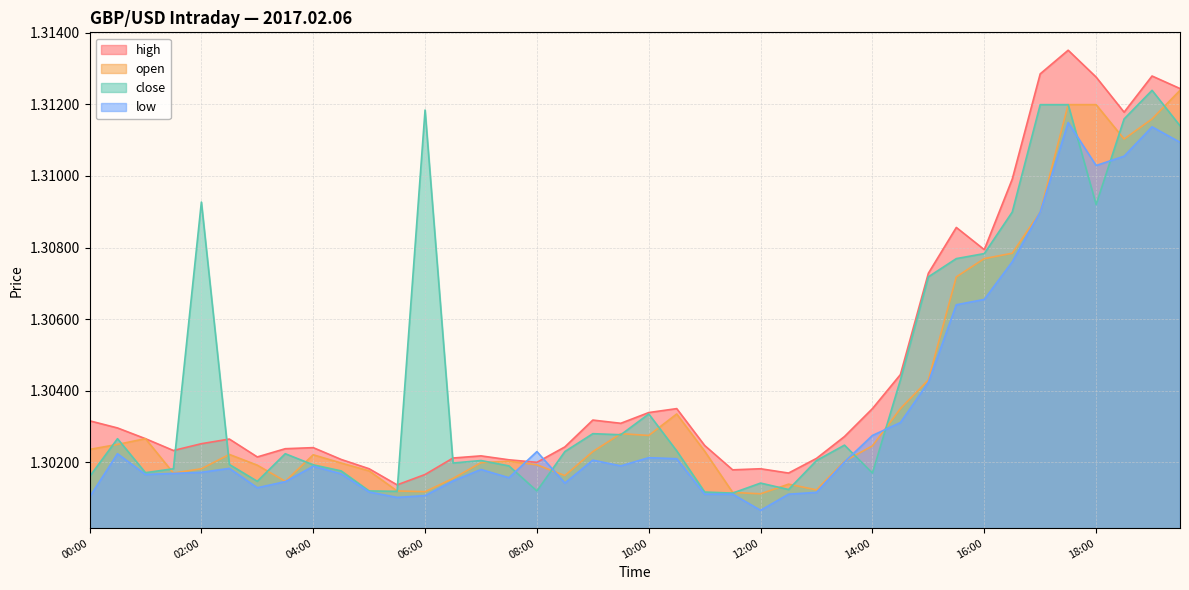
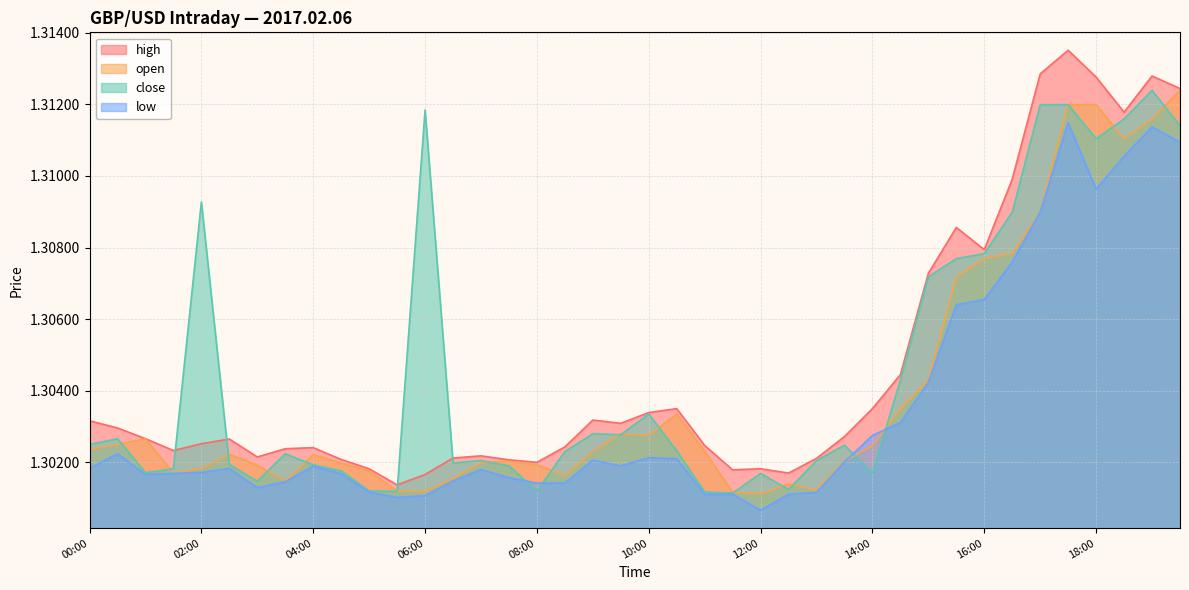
  {
    "close": {
-     "00:00": 1.3016,
+     "00:00": 1.3025,
      "02:00": 1.3093,
      "06:00": 1.3118,
      "08:00": 1.3012,
-     "12:00": 1.3014,
+     "12:00": 1.3017,
      "14:00": 1.3017,
      "16:00": 1.3078,
-     "18:00": 1.3092
+     "18:00": 1.3110
    },
    "low": {
-     "00:00": 1.3010,
+     "00:00": 1.3018,
      "02:00": 1.3017,
      "06:00": 1.3011,
-     "08:00": 1.3023,
+     "08:00": 1.3014,
      "10:00": 1.3021,
      "12:00": 1.3007,
      "14:00": 1.3028,
      "16:00": 1.3066,
-     "18:00": 1.3103
+     "18:00": 1.3096
    }
  }
